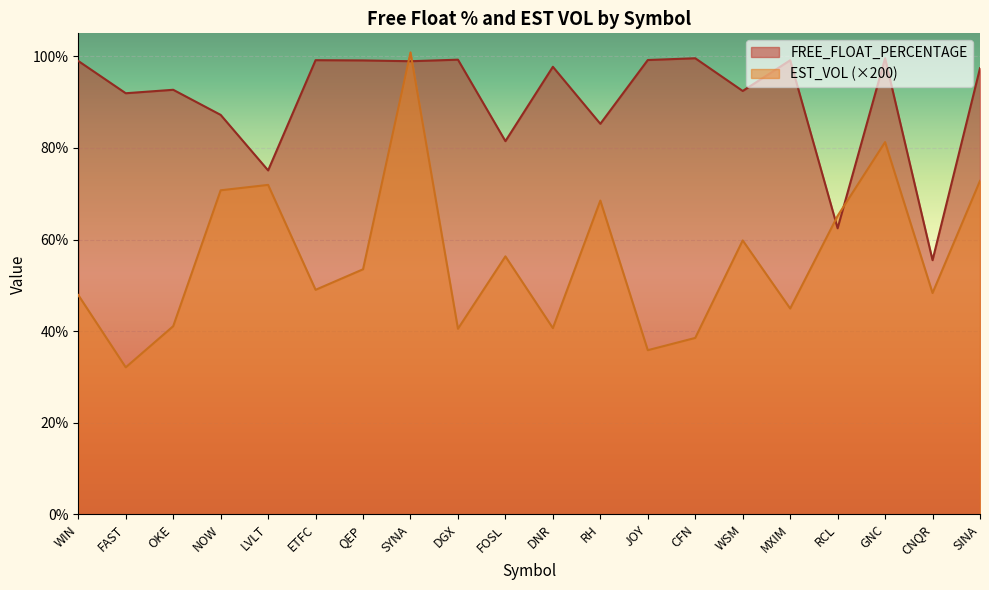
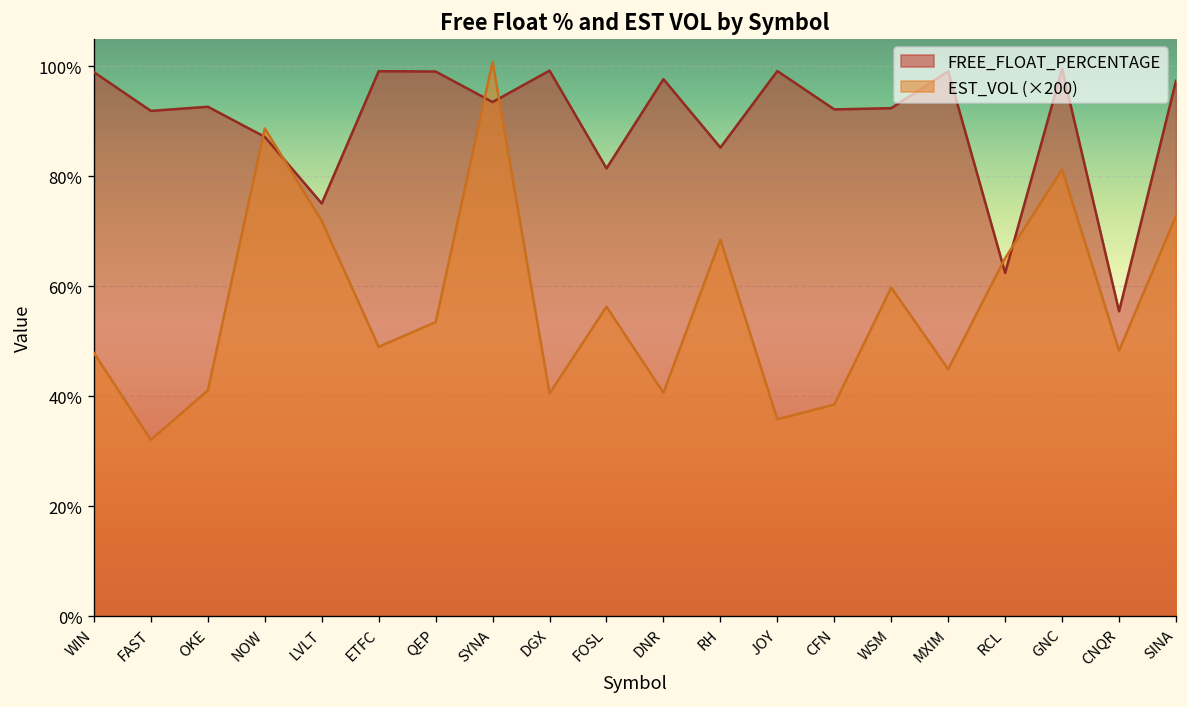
  {
    "FREE_FLOAT_PERCENTAGE": {
      "WIN": "99%",
      "FAST": "92%",
      "OKE": "93%",
      "NOW": "87%",
      "LVLT": "75%",
      "ETFC": "99%",
      "QEP": "99%",
-     "SYNA": "99%",
+     "SYNA": "94%",
      "DGX": "99%",
      "FOSL": "81%",
      "DNR": "98%",
      "RH": "85%",
      "JOY": "99%",
-     "CFN": "100%",
+     "CFN": "92%",
      "WSM": "92%",
      "RCL": "62%",
      "CNQR": "55%",
      "SINA": "97%"
    },
    "EST_VOL (×200)": {
      "WIN": "48%",
      "FAST": "32%",
      "OKE": "41%",
-     "NOW": "71%",
+     "NOW": "89%",
      "LVLT": "72%",
      "ETFC": "49%",
      "QEP": "54%",
      "SYNA": "101%",
      "DGX": "41%",
      "FOSL": "56%",
      "DNR": "41%",
      "RH": "69%",
      "JOY": "36%",
      "CFN": "39%",
      "WSM": "60%",
      "MXIM": "45%",
      "RCL": "65%",
      "GNC": "81%",
      "CNQR": "48%",
      "SINA": "73%"
    }
  }
